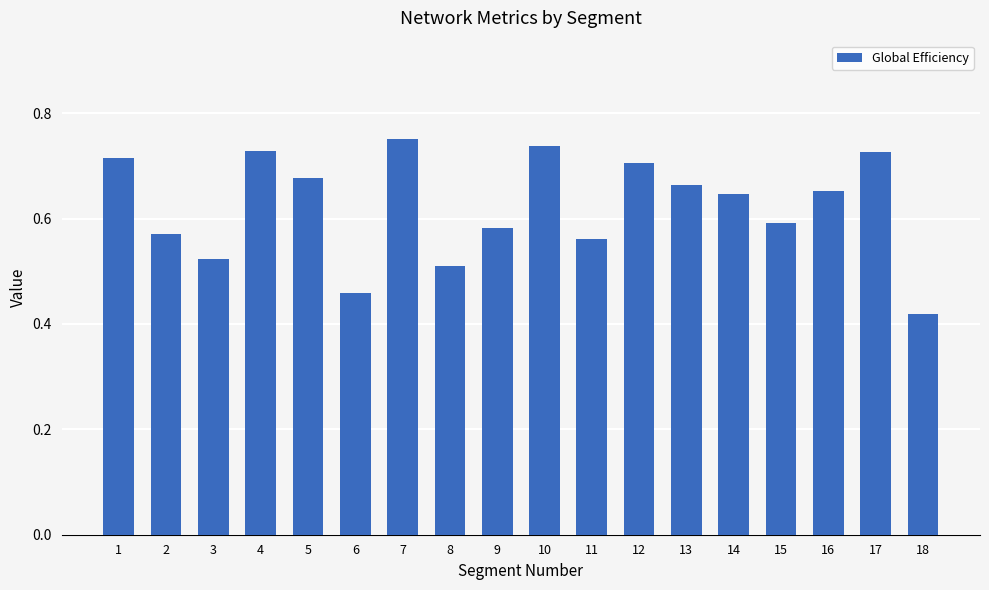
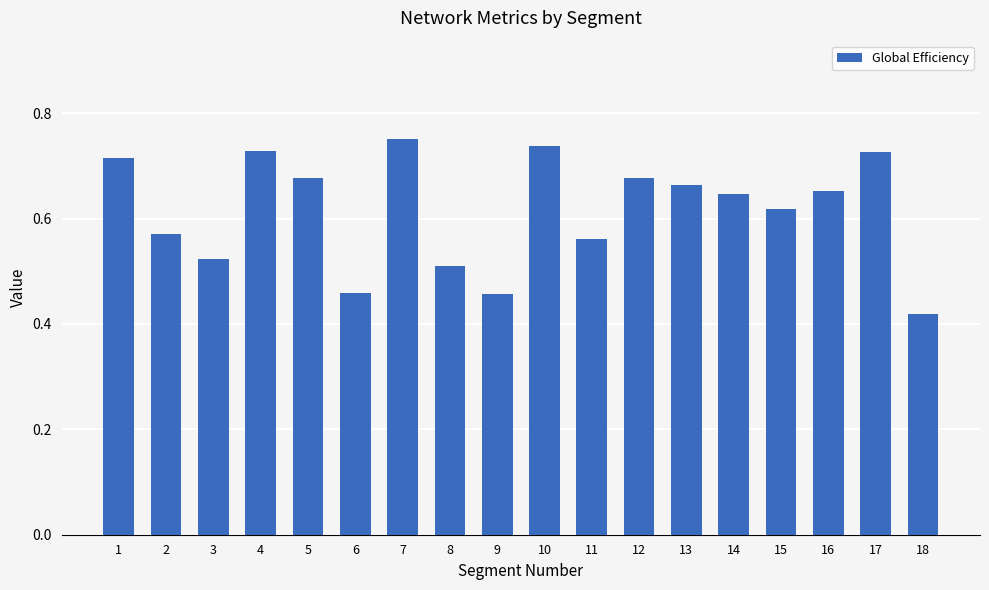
  {
    "1": 0.71,
    "2": 0.57,
    "3": 0.52,
    "4": 0.73,
    "5": 0.68,
    "6": 0.46,
    "7": 0.75,
    "8": 0.51,
-   "9": 0.58,
+   "9": 0.46,
    "10": 0.74,
    "11": 0.56,
-   "12": 0.71,
+   "12": 0.68,
    "13": 0.66,
    "14": 0.65,
-   "15": 0.59,
+   "15": 0.62,
    "16": 0.65,
    "17": 0.73,
    "18": 0.42
  }
